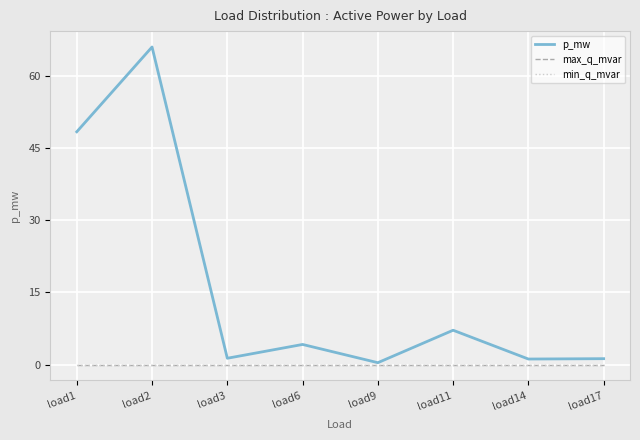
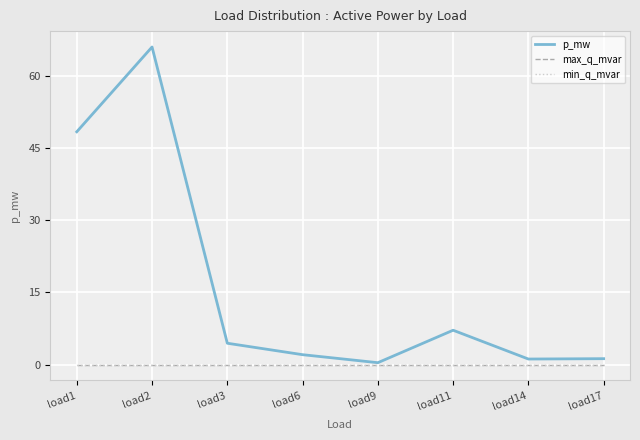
  {
    "p_mw": {
      "load1": 48,
      "load2": 66,
-     "load3": 1,
-     "load6": 4,
+     "load3": 4,
+     "load6": 2,
      "load11": 7,
      "load14": 1,
      "load17": 1
    },
    "min_q_mvar": {
      "load1": 0,
      "load2": 0,
      "load3": 0,
      "load6": 0,
      "load11": 0,
      "load14": 0,
      "load17": 0
    }
  }
